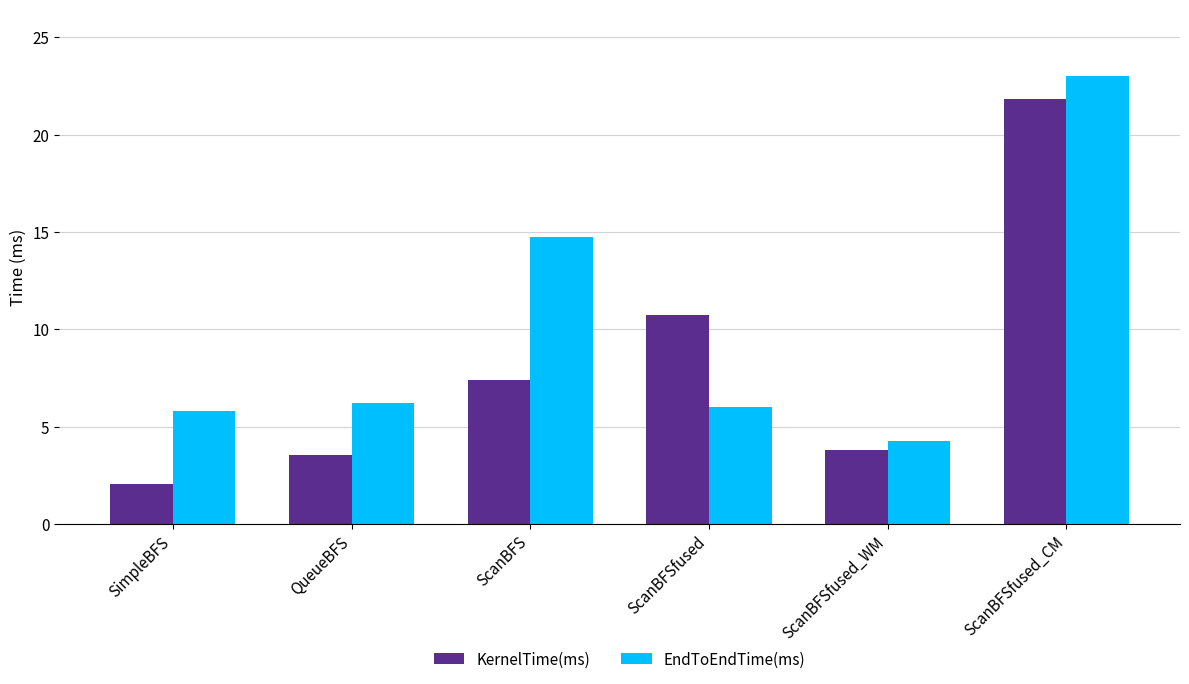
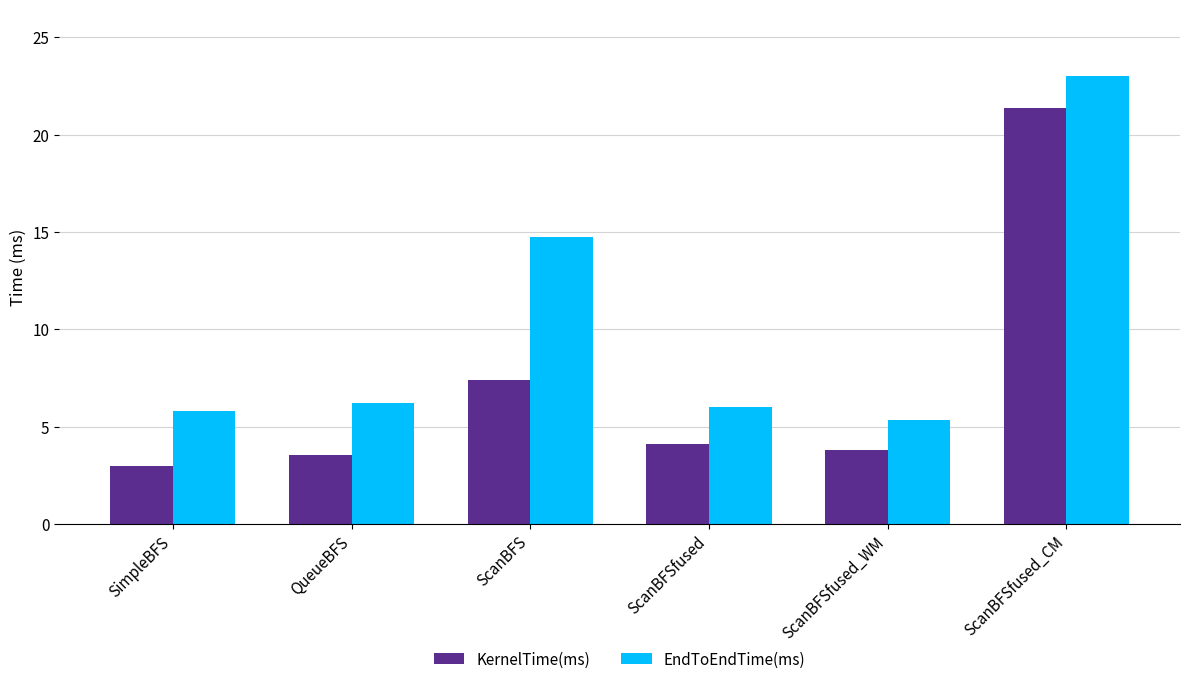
  {
    "KernelTime(ms)": {
-     "SimpleBFS": 2.1,
+     "SimpleBFS": 3.0,
      "QueueBFS": 3.6,
      "ScanBFS": 7.4,
-     "ScanBFSfused": 10.7,
+     "ScanBFSfused": 4.1,
      "ScanBFSfused_WM": 3.8,
-     "ScanBFSfused_CM": 21.8
+     "ScanBFSfused_CM": 21.4
    },
    "EndToEndTime(ms)": {
      "SimpleBFS": 5.8,
      "QueueBFS": 6.2,
      "ScanBFS": 14.7,
      "ScanBFSfused": 6.0,
-     "ScanBFSfused_WM": 4.3,
+     "ScanBFSfused_WM": 5.4,
      "ScanBFSfused_CM": 23.0
    }
  }
